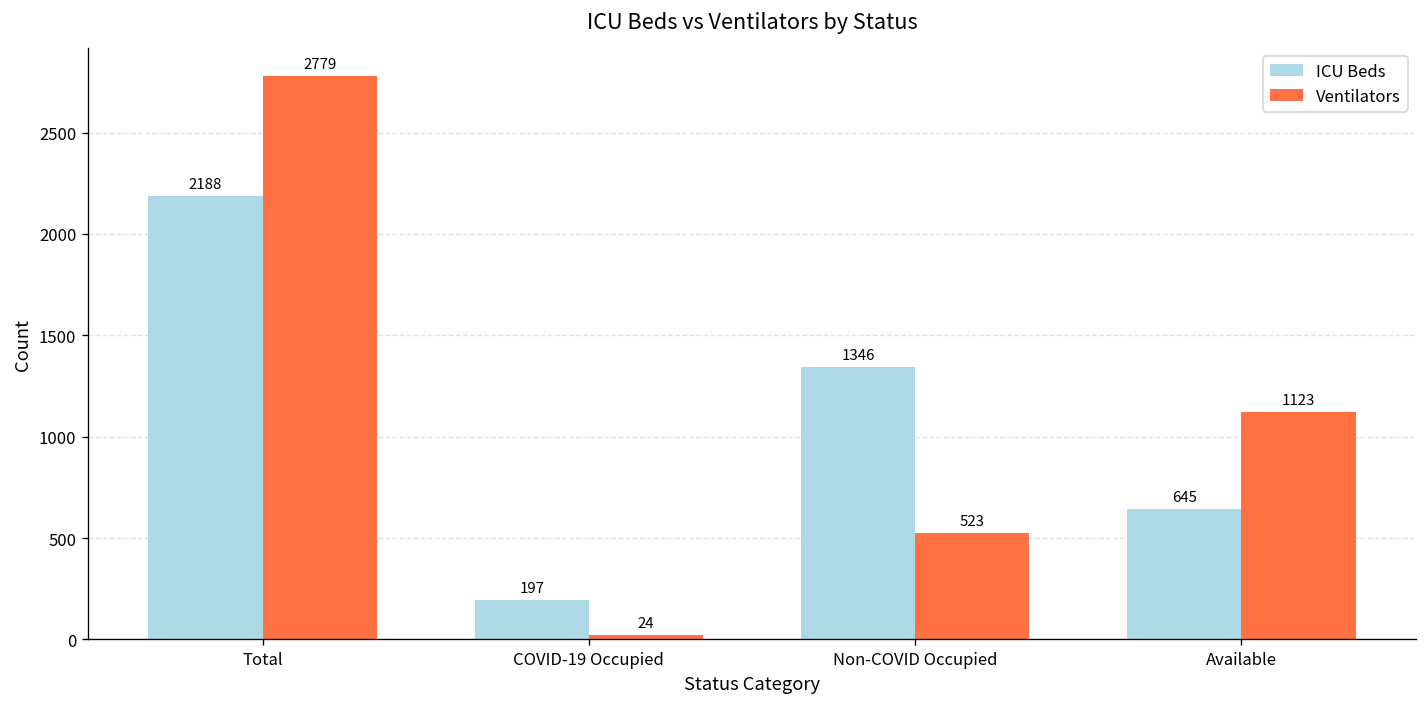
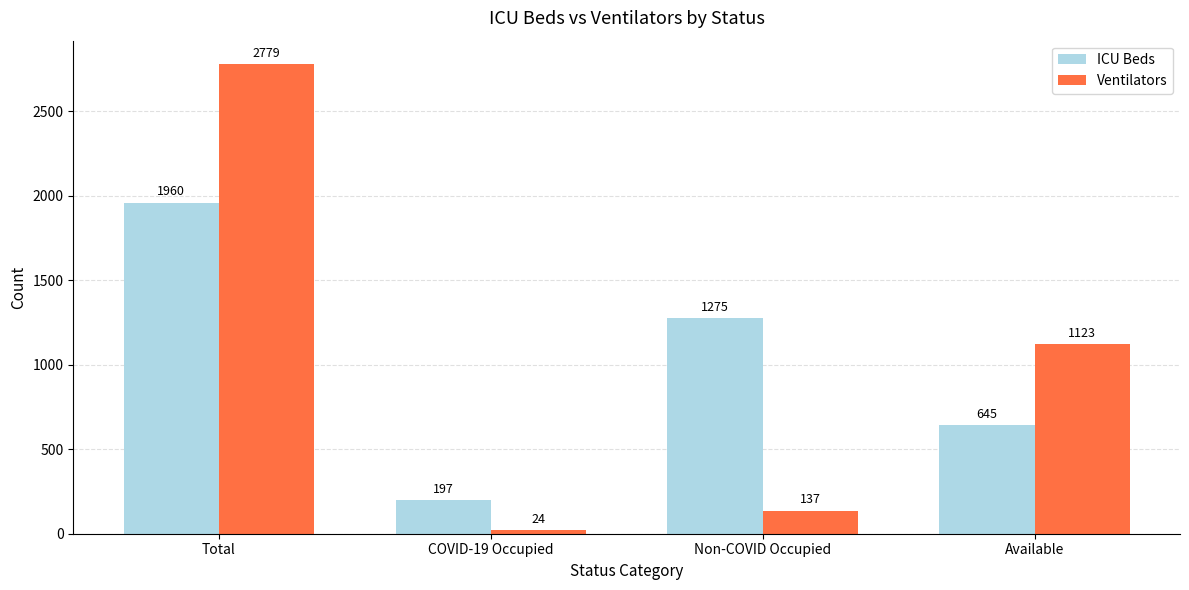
  {
    "ICU Beds": {
-     "Total": 2188,
+     "Total": 1960,
      "COVID-19 Occupied": 197,
-     "Non-COVID Occupied": 1346,
+     "Non-COVID Occupied": 1275,
      "Available": 645
    },
    "Ventilators": {
      "Total": 2779,
      "COVID-19 Occupied": 24,
-     "Non-COVID Occupied": 523,
+     "Non-COVID Occupied": 137,
      "Available": 1123
    }
  }
